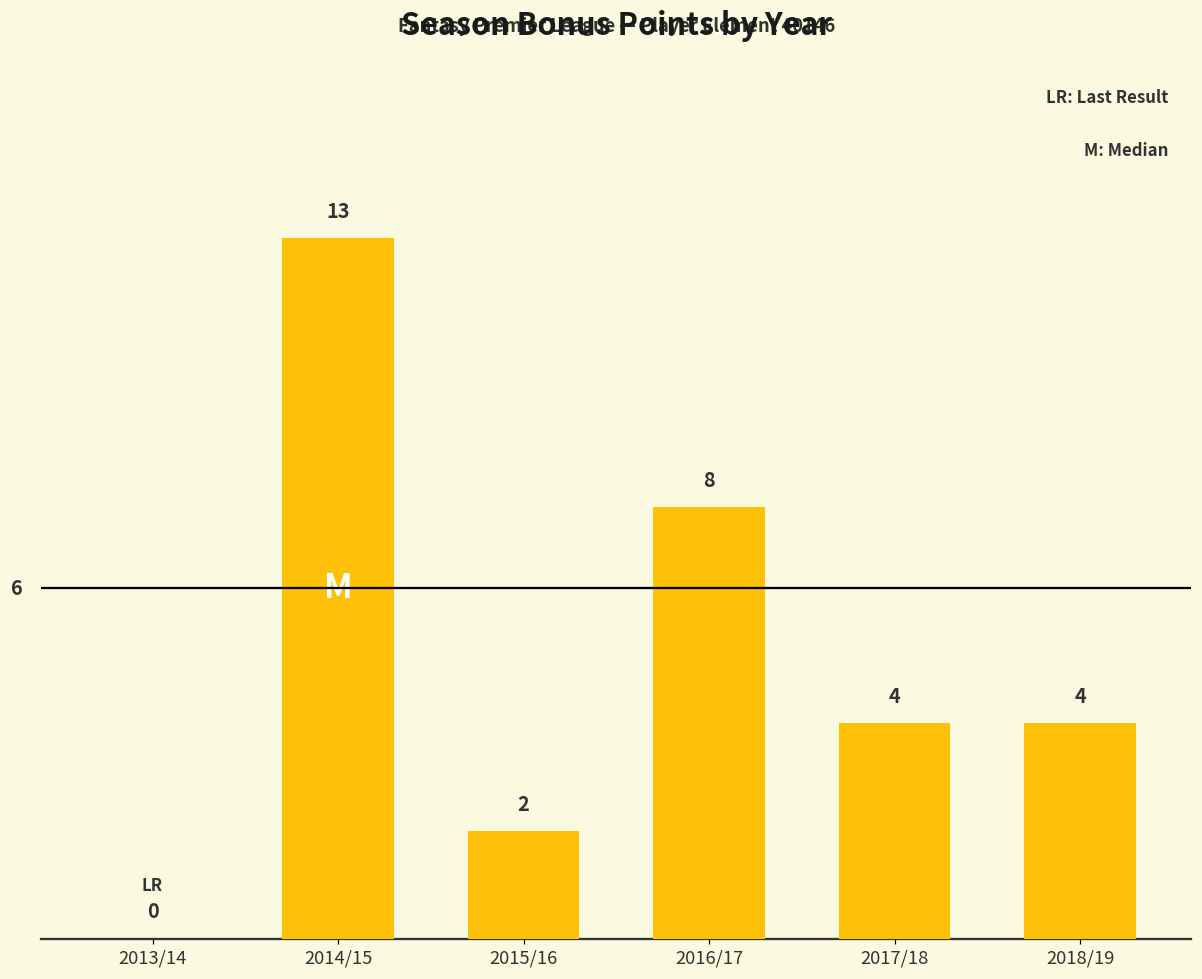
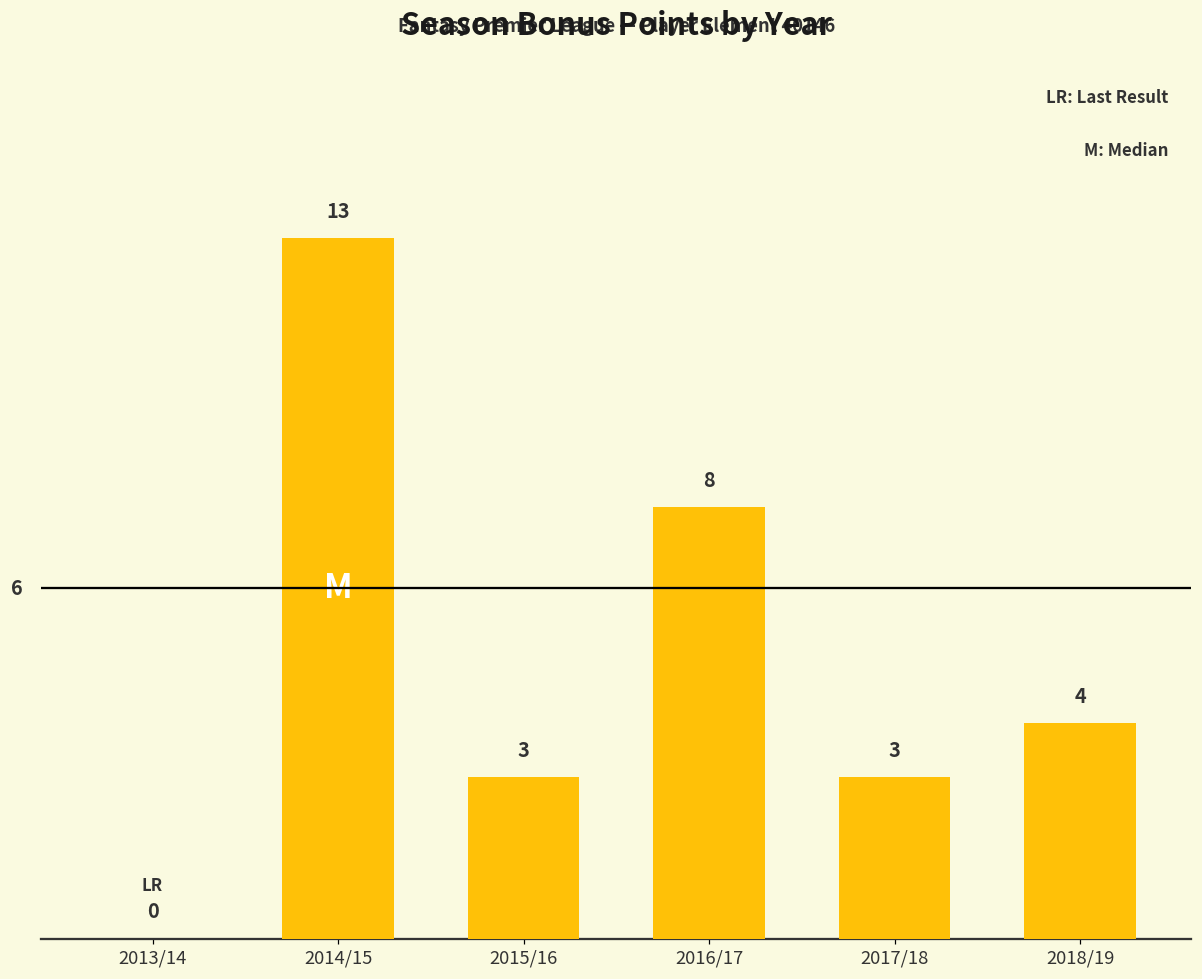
  {
    "2013/14": 0,
    "2014/15": 13,
-   "2015/16": 2,
+   "2015/16": 3,
    "2016/17": 8,
-   "2017/18": 4,
+   "2017/18": 3,
    "2018/19": 4
  }
